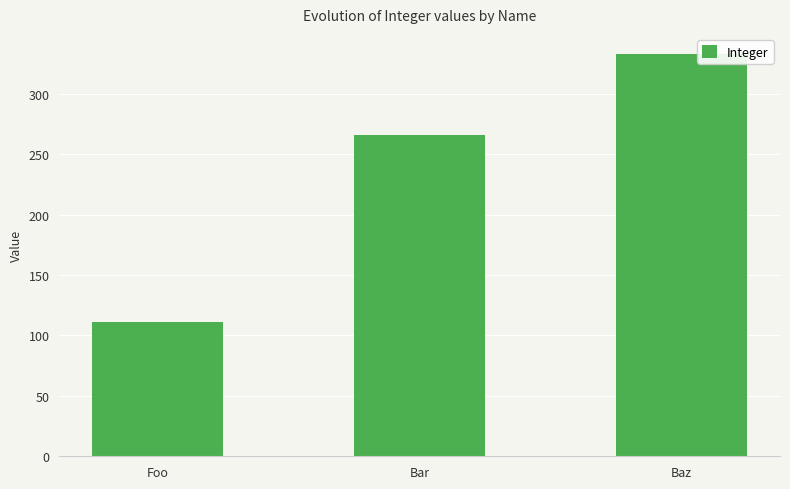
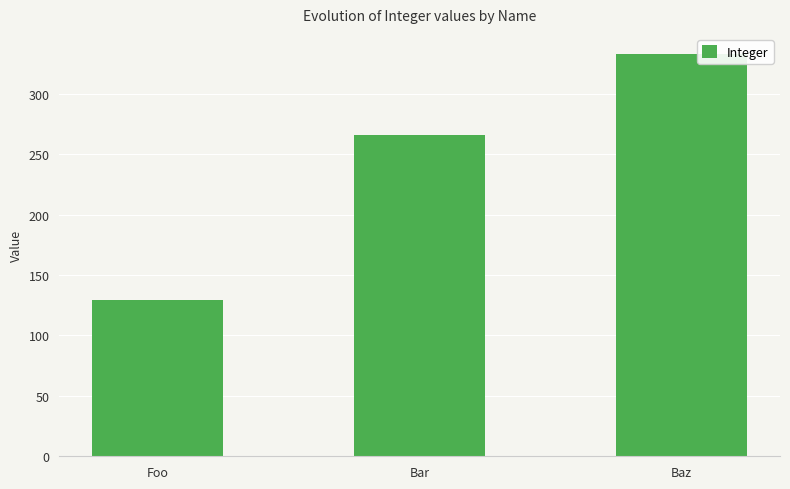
  {
-   "Foo": 111,
+   "Foo": 129,
    "Bar": 266,
    "Baz": 333
  }
